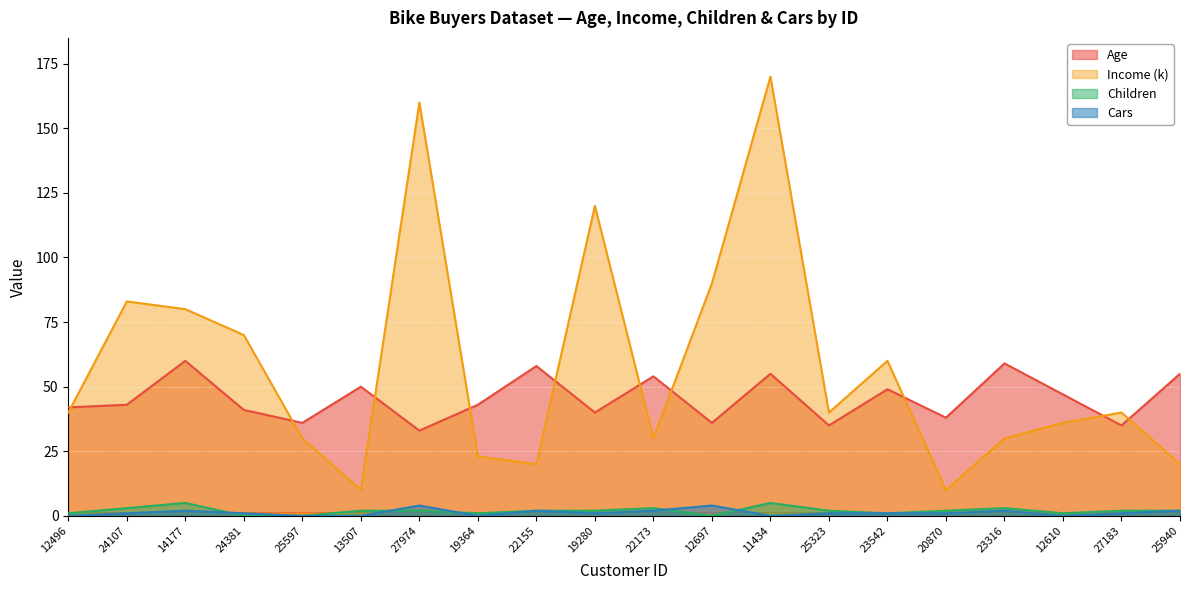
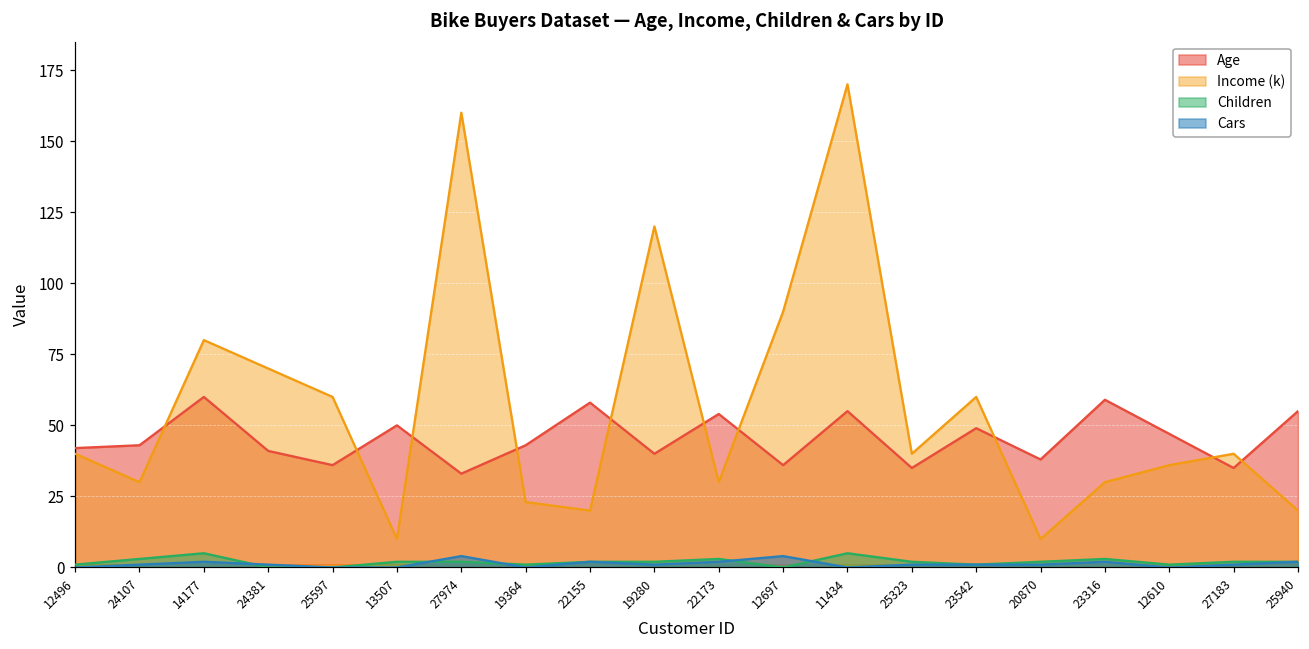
  {
    "Age": {
      "12496": 42,
      "24107": 43,
      "14177": 60,
      "24381": 41,
      "25597": 36,
      "13507": 50,
      "27974": 33,
      "19364": 43,
      "22155": 58,
      "19280": 40,
      "22173": 54,
      "12697": 36,
      "11434": 55,
      "25323": 35,
      "23542": 49,
      "20870": 38,
      "23316": 59,
      "12610": 47,
      "27183": 35,
      "25940": 55
    },
    "Income (k)": {
      "12496": 40,
-     "24107": 83,
+     "24107": 30,
      "14177": 80,
      "24381": 70,
-     "25597": 30,
+     "25597": 60,
      "13507": 10,
      "27974": 160,
      "19364": 23,
      "22155": 20,
      "19280": 120,
      "22173": 30,
      "12697": 90,
      "11434": 170,
      "25323": 40,
      "23542": 60,
      "20870": 10,
      "23316": 30,
      "12610": 36,
      "27183": 40,
      "25940": 20
    },
    "Children": {
      "12496": 1,
      "24107": 3,
      "14177": 5,
      "24381": 0,
      "13507": 2,
      "27974": 2,
      "19364": 1,
      "19280": 2,
      "22173": 3,
      "12697": 0,
      "11434": 5,
      "25323": 2,
      "20870": 2,
      "23316": 3,
      "12610": 1,
      "27183": 2
    },
    "Cars": {
      "12496": 0,
      "24107": 1,
      "14177": 2,
      "24381": 1,
      "13507": 0,
      "27974": 4,
      "19364": 0,
      "19280": 1,
      "22173": 2,
      "12697": 4,
      "11434": 0,
      "25323": 1,
      "20870": 1,
      "23316": 2,
      "12610": 0,
      "27183": 1
    }
  }
